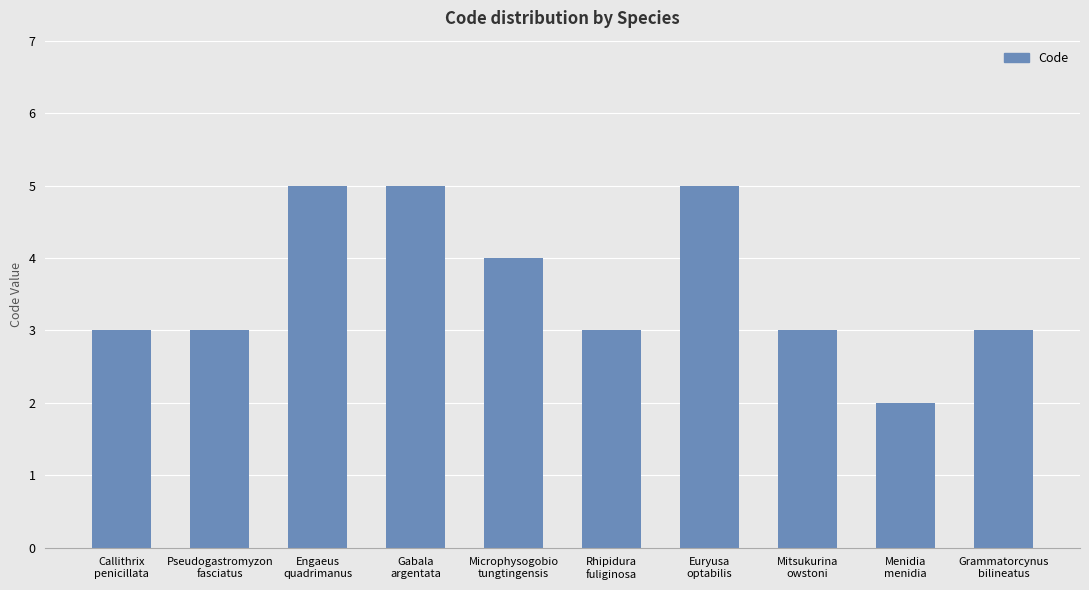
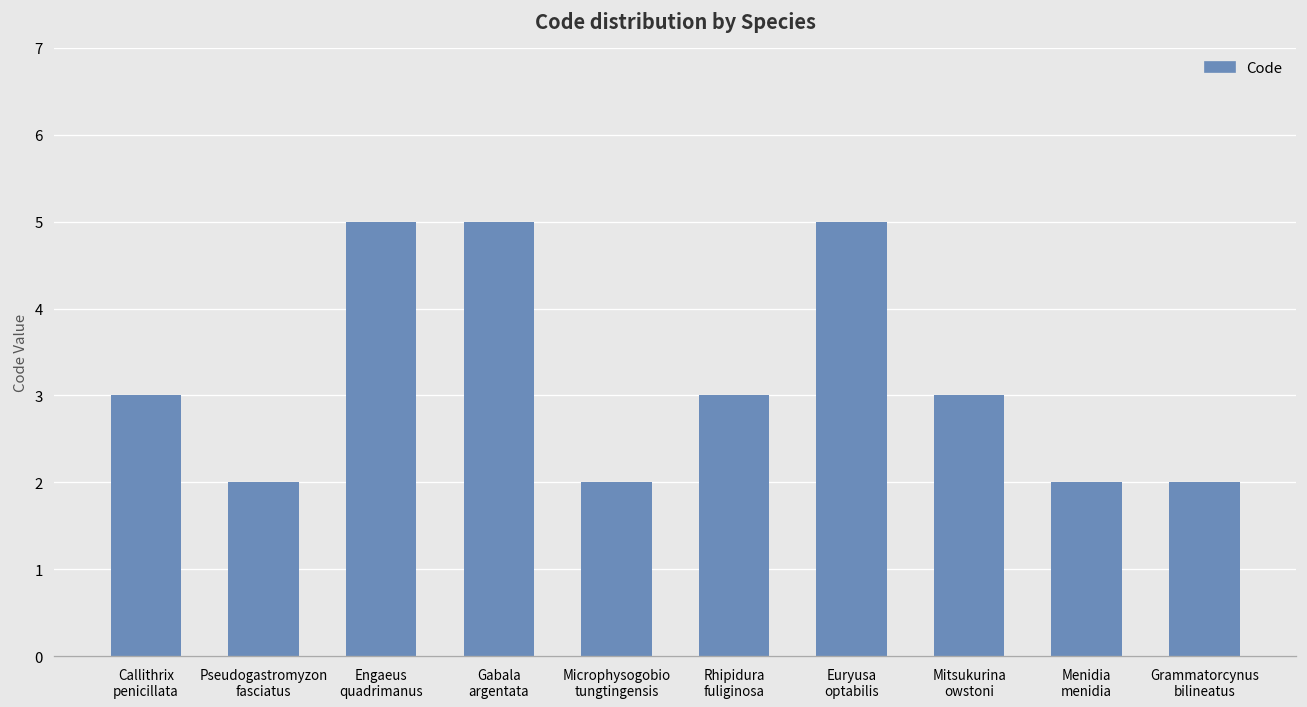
  {
    "Callithrix penicillata": 3,
-   "Pseudogastromyzon fasciatus": 3,
+   "Pseudogastromyzon fasciatus": 2,
    "Engaeus quadrimanus": 5,
    "Gabala argentata": 5,
-   "Microphysogobio tungtingensis": 4,
+   "Microphysogobio tungtingensis": 2,
    "Rhipidura fuliginosa": 3,
    "Euryusa optabilis": 5,
    "Mitsukurina owstoni": 3,
    "Menidia menidia": 2,
-   "Grammatorcynus bilineatus": 3
+   "Grammatorcynus bilineatus": 2
  }
